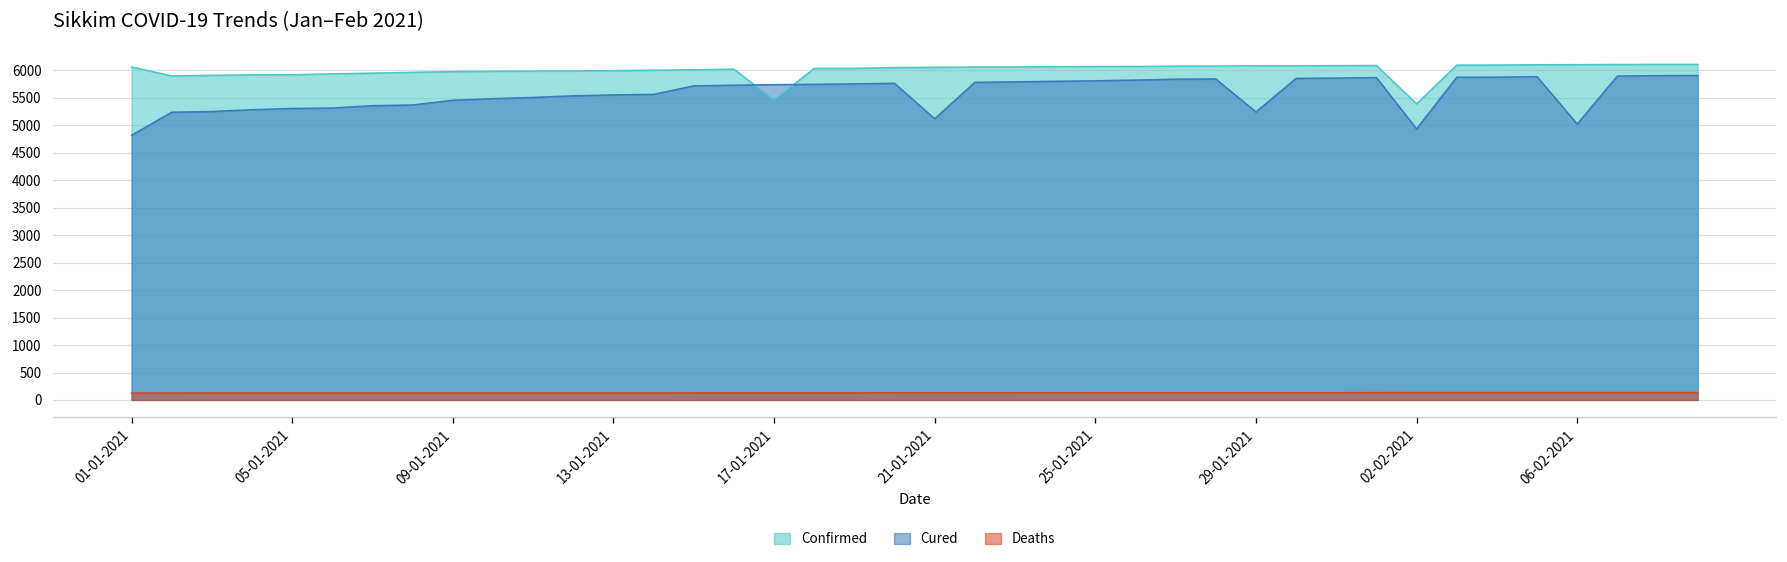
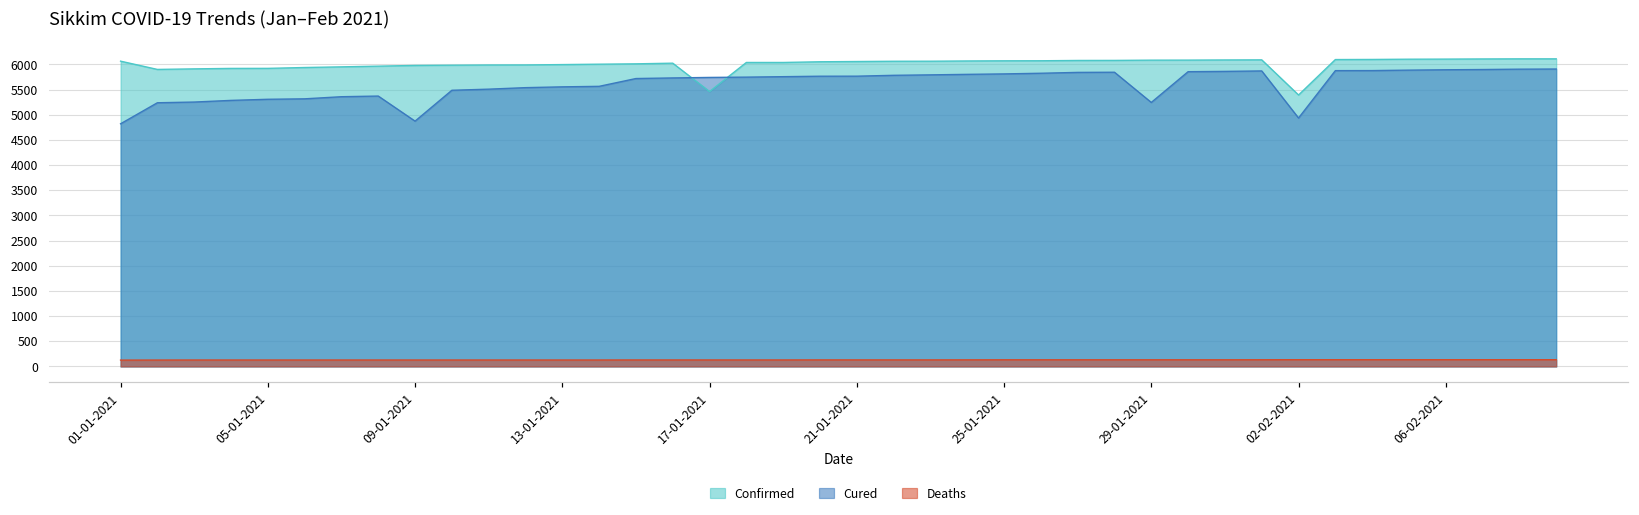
  {
    "Confirmed": {
      "01-01-2021": 6100,
      "05-01-2021": 5900,
      "09-01-2021": 6000,
      "13-01-2021": 6000,
      "17-01-2021": 5500,
      "21-01-2021": 6100,
      "25-01-2021": 6100,
      "29-01-2021": 6100,
      "02-02-2021": 5400,
      "06-02-2021": 6100
    },
    "Cured": {
      "01-01-2021": 4800,
      "05-01-2021": 5300,
-     "09-01-2021": 5500,
+     "09-01-2021": 4900,
      "13-01-2021": 5600,
      "17-01-2021": 5700,
-     "21-01-2021": 5100,
+     "21-01-2021": 5800,
      "25-01-2021": 5800,
      "29-01-2021": 5200,
      "02-02-2021": 4900,
-     "06-02-2021": 5000
+     "06-02-2021": 5900
    },
    "Deaths": {
      "01-01-2021": 100,
      "05-01-2021": 100,
      "09-01-2021": 100,
      "13-01-2021": 100,
      "17-01-2021": 100,
      "21-01-2021": 100,
      "25-01-2021": 100,
      "29-01-2021": 100,
      "02-02-2021": 100,
      "06-02-2021": 100
    }
  }
